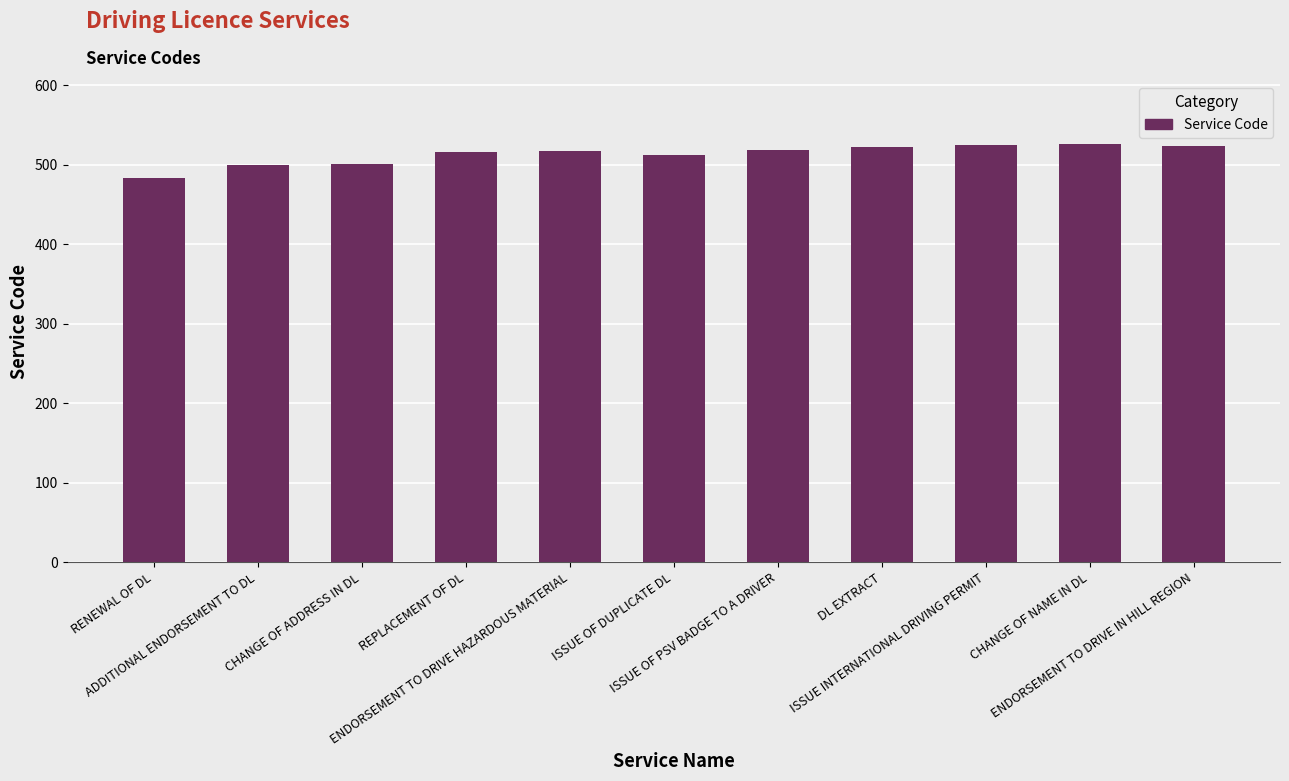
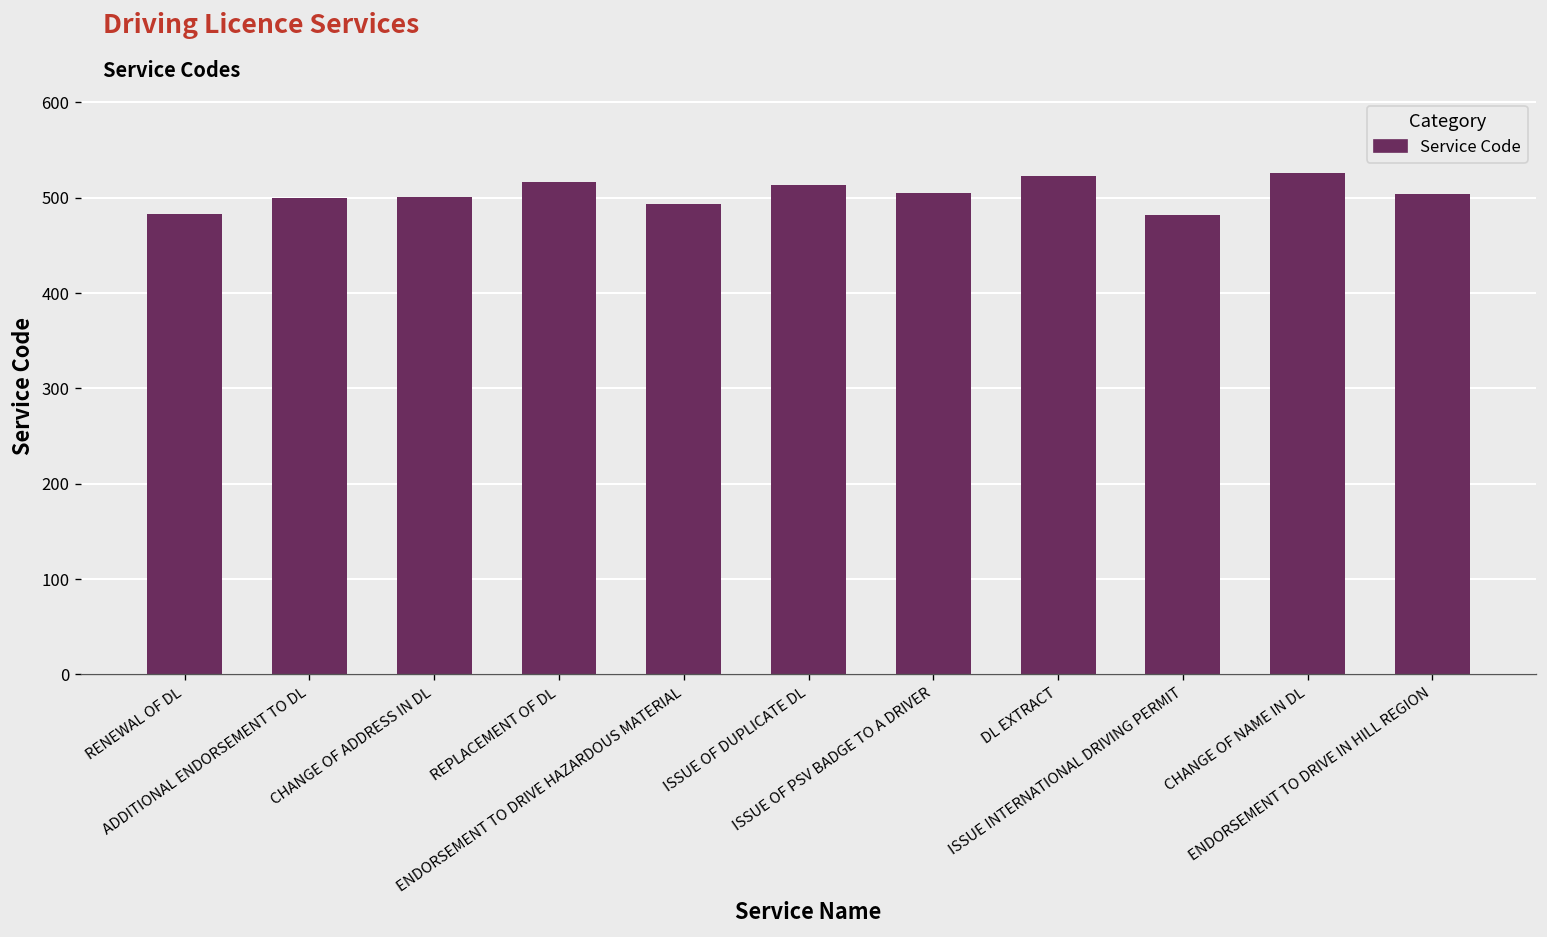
  {
    "RENEWAL OF DL": 480,
    "ADDITIONAL ENDORSEMENT TO DL": 500,
    "CHANGE OF ADDRESS IN DL": 500,
    "REPLACEMENT OF DL": 520,
-   "ENDORSEMENT TO DRIVE HAZARDOUS MATERIAL": 520,
+   "ENDORSEMENT TO DRIVE HAZARDOUS MATERIAL": 490,
    "ISSUE OF DUPLICATE DL": 510,
-   "ISSUE OF PSV BADGE TO A DRIVER": 520,
+   "ISSUE OF PSV BADGE TO A DRIVER": 510,
    "DL EXTRACT": 520,
-   "ISSUE INTERNATIONAL DRIVING PERMIT": 530,
+   "ISSUE INTERNATIONAL DRIVING PERMIT": 480,
    "CHANGE OF NAME IN DL": 530,
-   "ENDORSEMENT TO DRIVE IN HILL REGION": 520
+   "ENDORSEMENT TO DRIVE IN HILL REGION": 500
  }
